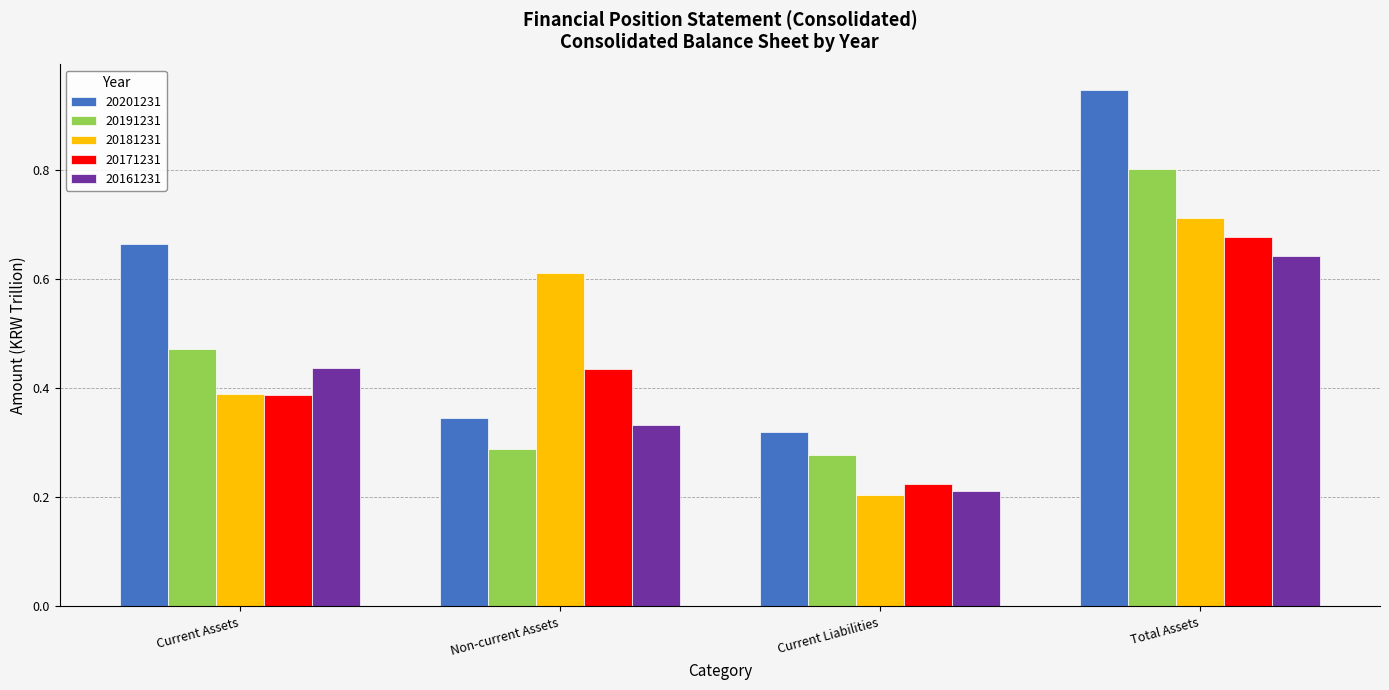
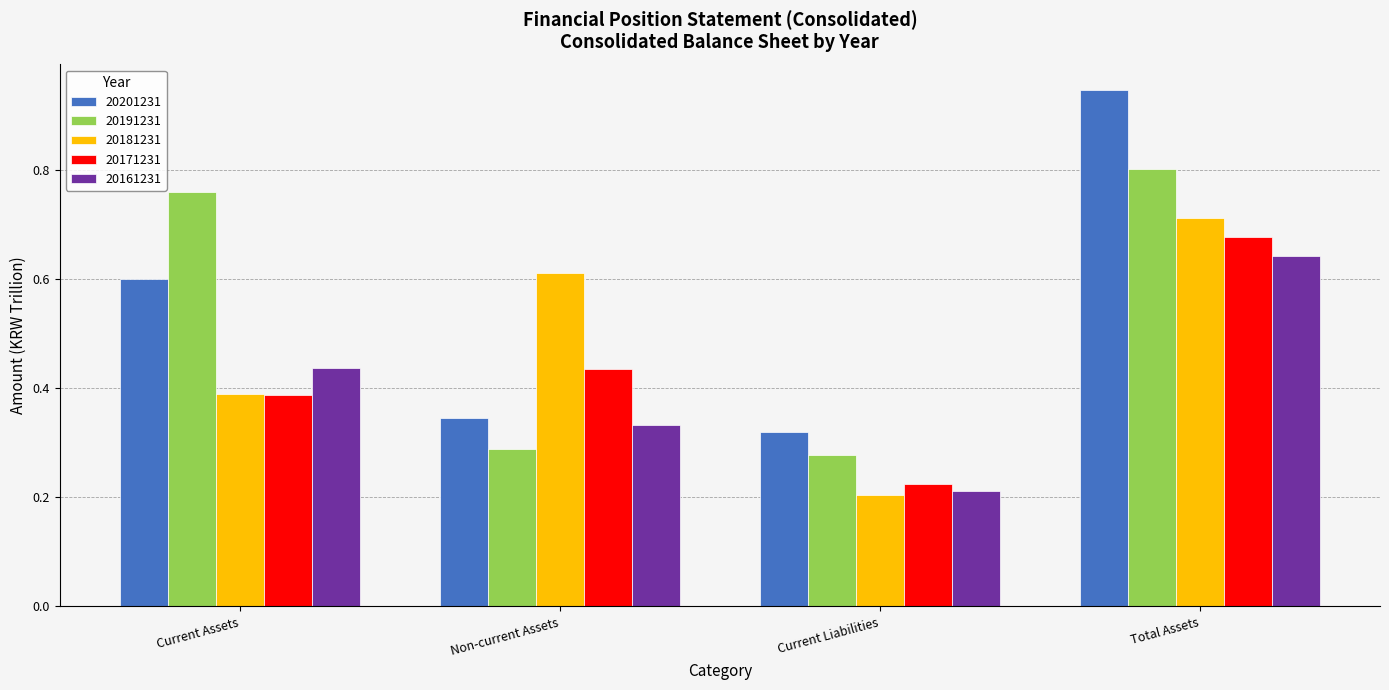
  {
    "20201231": {
-     "Current Assets": 0.66,
+     "Current Assets": 0.60,
      "Non-current Assets": 0.35,
      "Current Liabilities": 0.32,
      "Total Assets": 0.95
    },
    "20191231": {
-     "Current Assets": 0.47,
+     "Current Assets": 0.76,
      "Non-current Assets": 0.29,
      "Current Liabilities": 0.28,
      "Total Assets": 0.80
    },
    "20181231": {
      "Current Assets": 0.39,
      "Non-current Assets": 0.61,
      "Current Liabilities": 0.20,
      "Total Assets": 0.71
    },
    "20171231": {
      "Current Assets": 0.39,
      "Non-current Assets": 0.43,
      "Current Liabilities": 0.22,
      "Total Assets": 0.68
    },
    "20161231": {
      "Current Assets": 0.44,
      "Non-current Assets": 0.33,
      "Current Liabilities": 0.21,
      "Total Assets": 0.64
    }
  }
